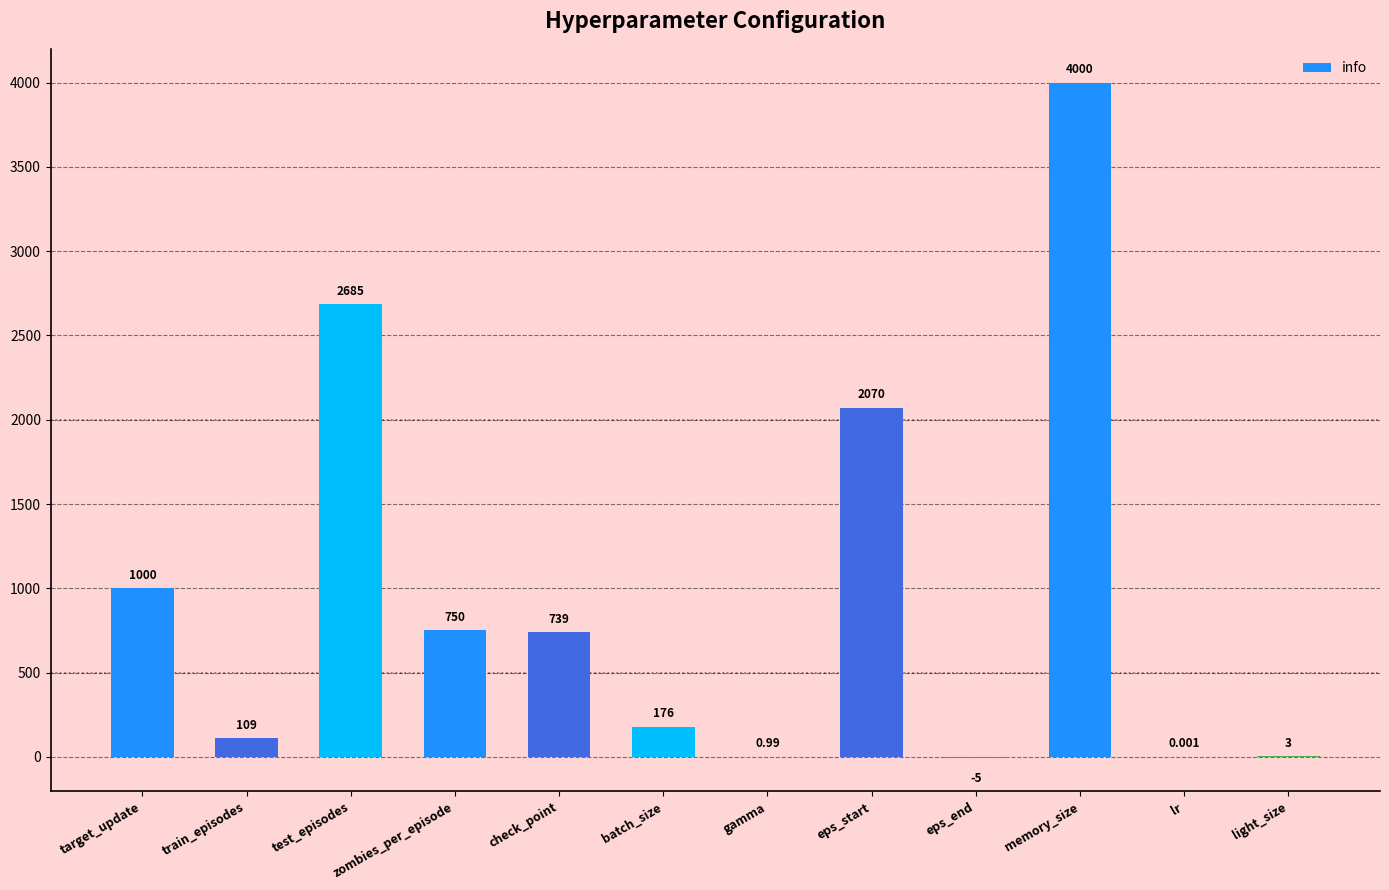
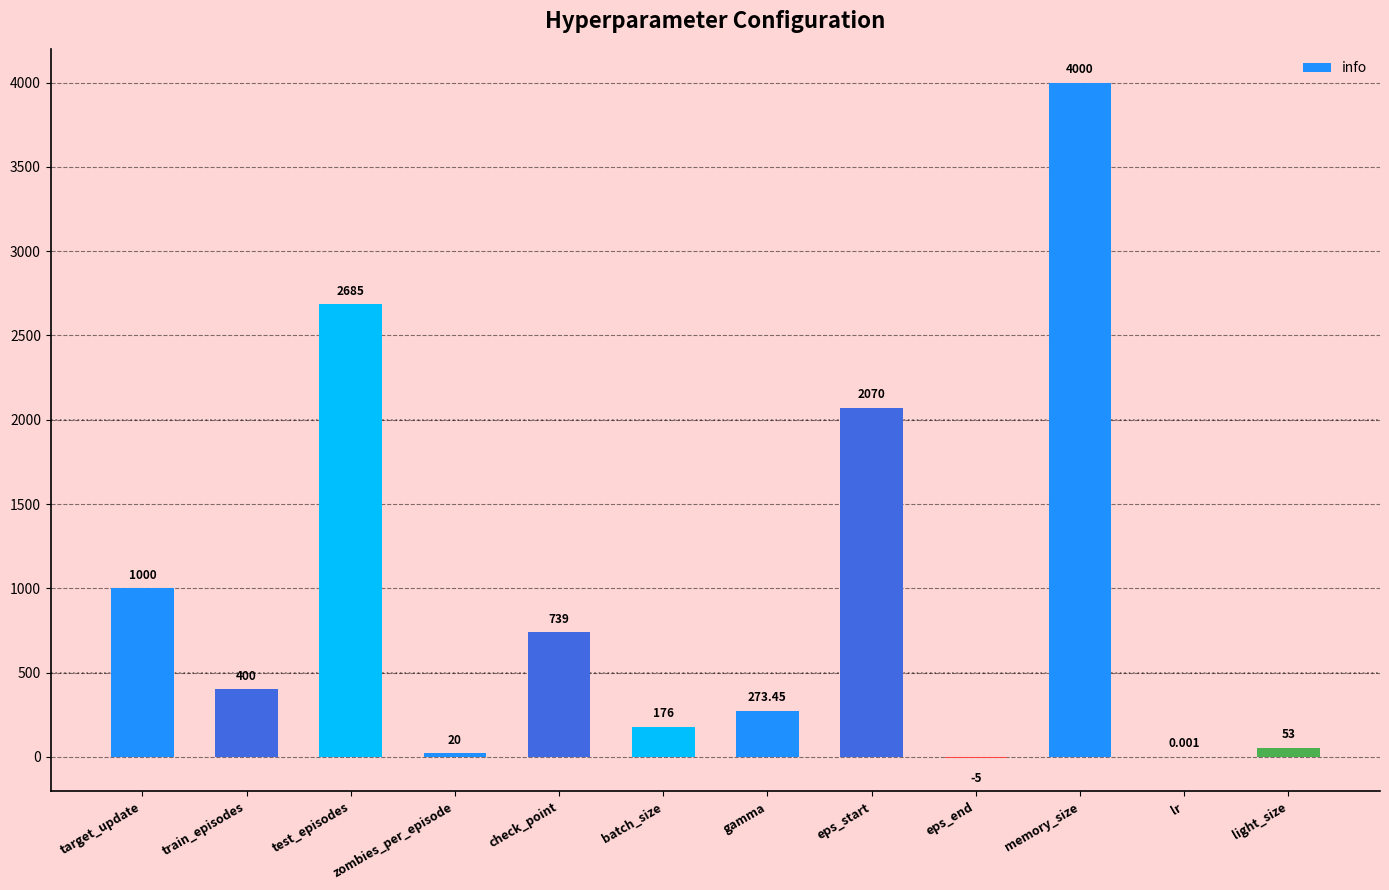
  {
    "target_update": 1000,
-   "train_episodes": 109,
+   "train_episodes": 400,
    "test_episodes": 2685,
-   "zombies_per_episode": 750,
+   "zombies_per_episode": 20,
    "check_point": 739,
    "batch_size": 176,
-   "gamma": 0.99,
+   "gamma": 273.45,
    "eps_start": 2070,
    "eps_end": -5,
    "memory_size": 4000,
    "lr": 0.001,
-   "light_size": 3
+   "light_size": 53
  }
